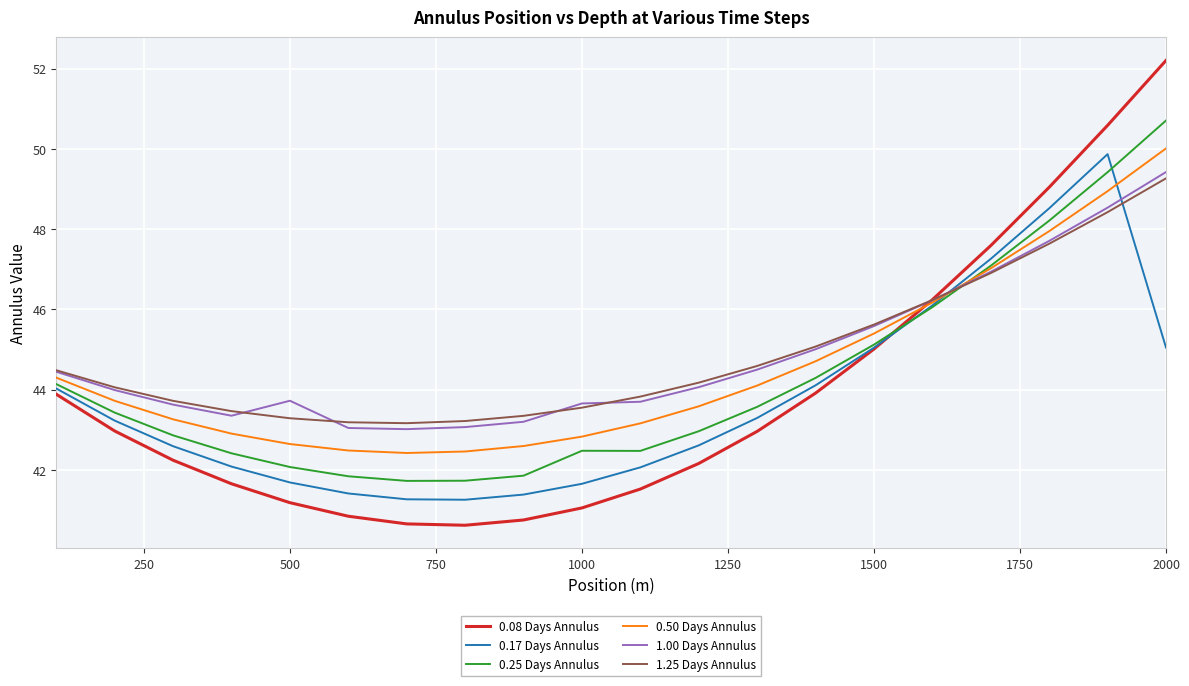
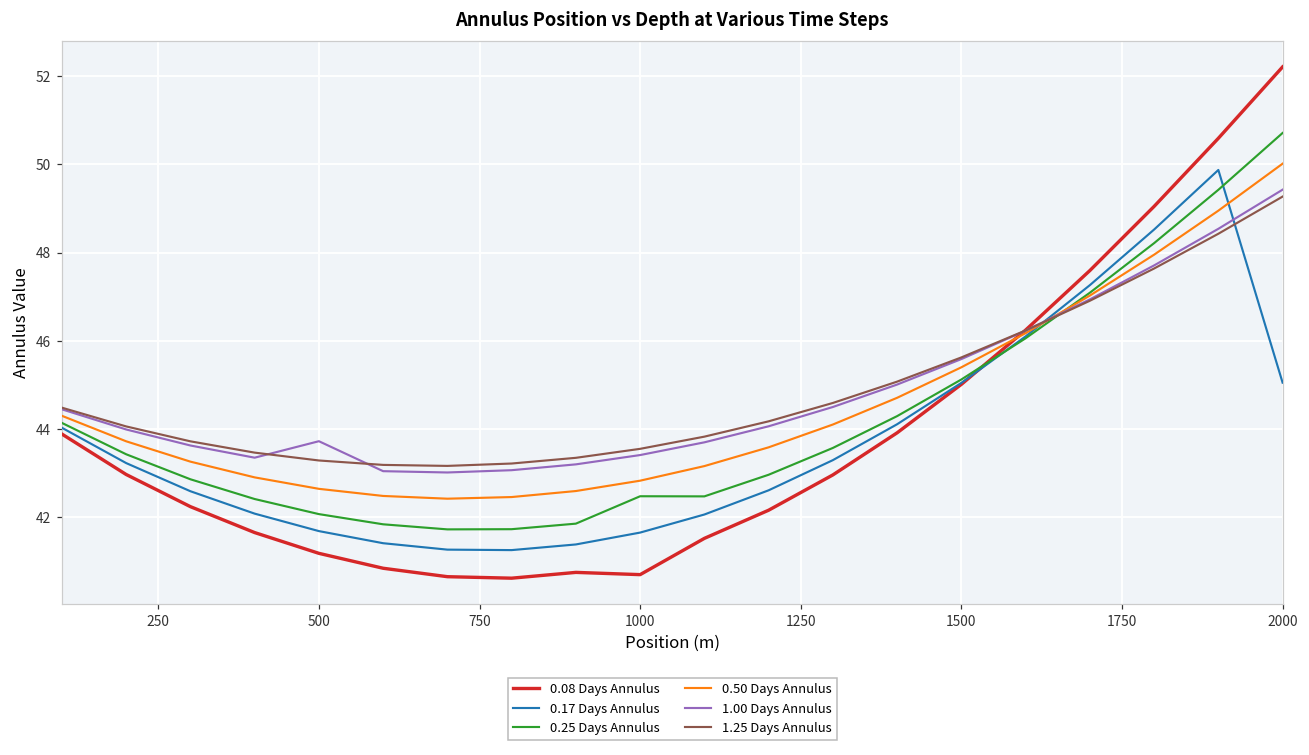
  {
    "0.08 Days Annulus": {
      "500": 41.2,
-     "1000": 41.1,
+     "1000": 40.7,
      "2000": 52.2
    },
    "0.17 Days Annulus": {
      "500": 41.7,
      "1000": 41.7,
      "2000": 45.1
    },
    "0.25 Days Annulus": {
      "500": 42.1,
      "1000": 42.5,
      "1500": 45.1,
      "2000": 50.7
    },
    "0.50 Days Annulus": {
      "500": 42.6,
      "1000": 42.8,
      "1500": 45.4,
      "2000": 50.0
    },
    "1.00 Days Annulus": {
      "500": 43.7,
-     "1000": 43.7,
+     "1000": 43.4,
      "2000": 49.4
    },
    "1.25 Days Annulus": {
      "500": 43.3,
      "1000": 43.6,
      "2000": 49.3
    }
  }
